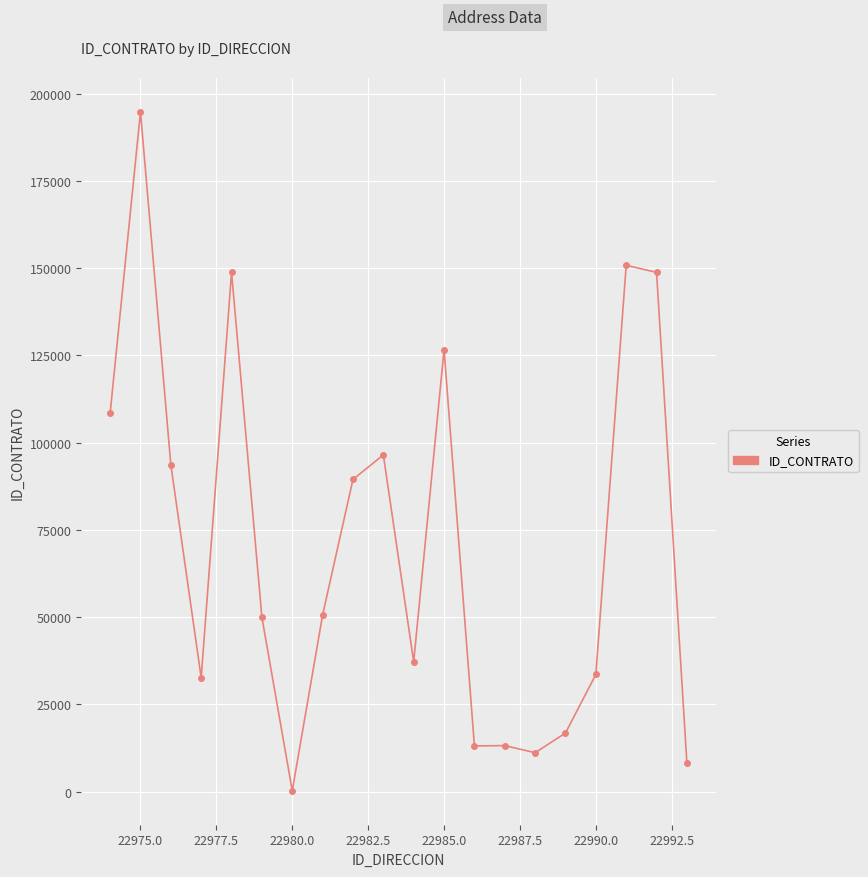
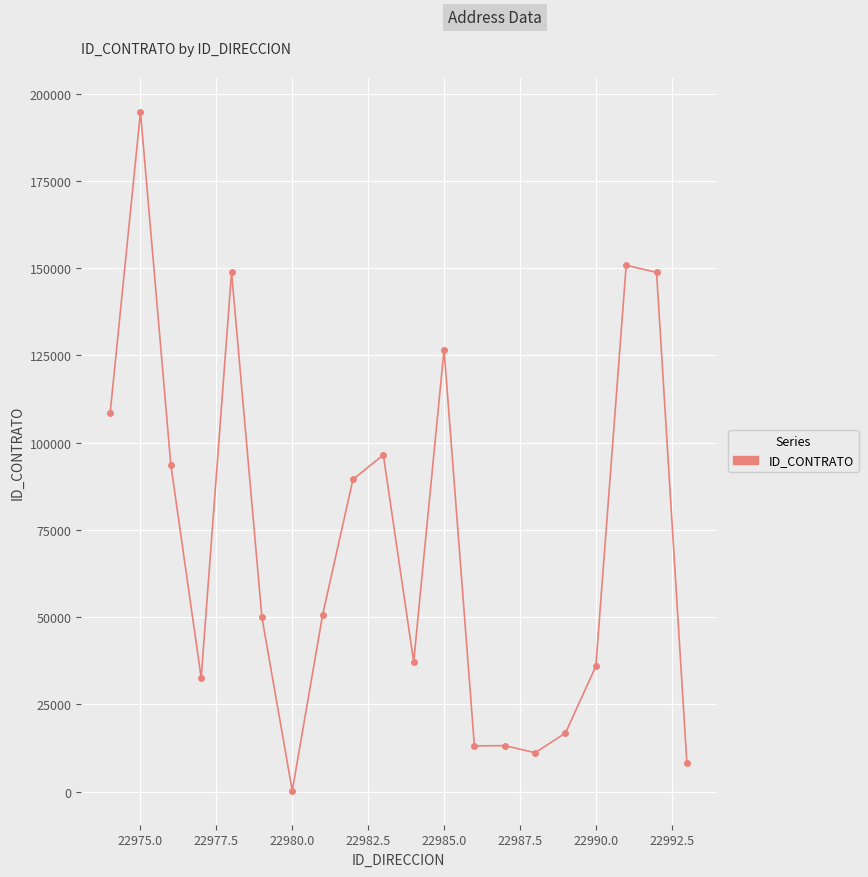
  {
    "22975.0": 195000,
    "22980.0": 0,
    "22985.0": 127000,
-   "22990.0": 34000
+   "22990.0": 36000
  }
